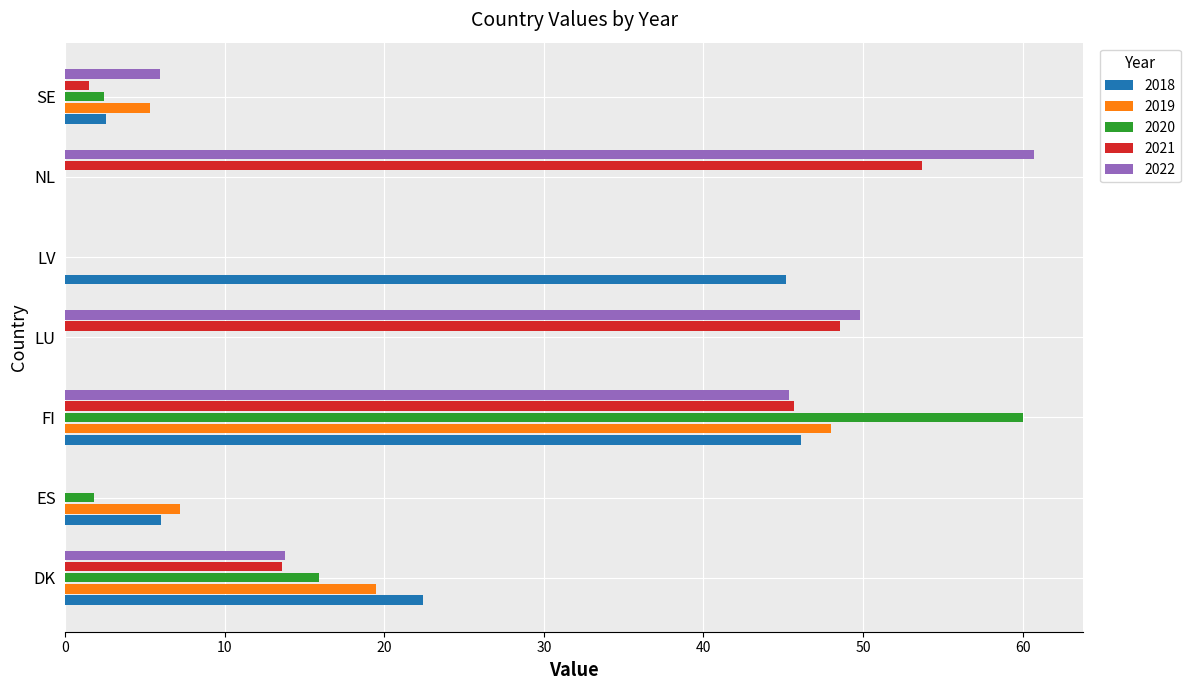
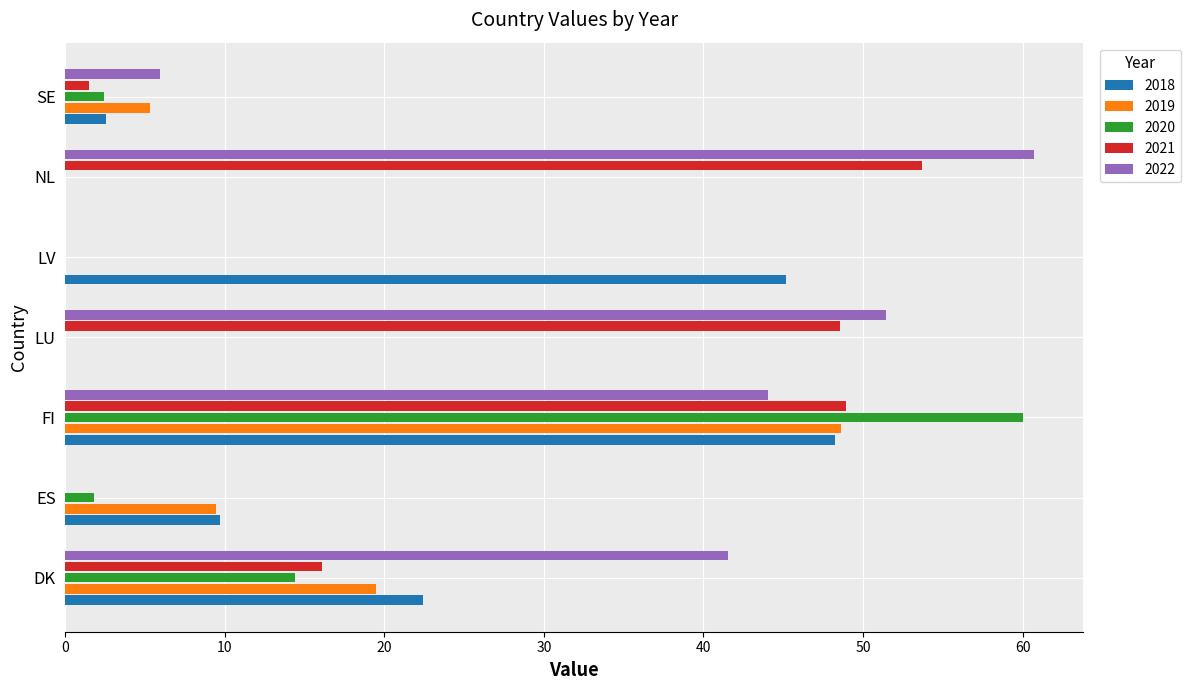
  {
    "2018": {
      "SE": 2.5,
      "NL": 0.0,
      "LV": 45.2,
      "LU": 0.0,
-     "FI": 46.1,
-     "ES": 6.0,
+     "FI": 48.2,
+     "ES": 9.7,
      "DK": 22.4
    },
    "2019": {
      "SE": 5.3,
      "NL": 0.0,
      "LV": 0.0,
      "LU": 0.0,
-     "FI": 48.0,
-     "ES": 7.2,
+     "FI": 48.6,
+     "ES": 9.4,
      "DK": 19.4
    },
    "2020": {
      "SE": 2.4,
      "NL": 0.0,
      "LV": 0.0,
      "LU": 0.0,
      "FI": 60.1,
      "ES": 1.8,
-     "DK": 15.9
+     "DK": 14.4
    },
    "2021": {
      "SE": 1.5,
      "NL": 53.7,
      "LV": 0.0,
      "LU": 48.6,
-     "FI": 45.7,
+     "FI": 48.9,
      "ES": 0.0,
-     "DK": 13.6
+     "DK": 16.1
    },
    "2022": {
      "SE": 5.9,
      "NL": 60.7,
      "LV": 0.0,
-     "LU": 49.8,
-     "FI": 45.4,
+     "LU": 51.5,
+     "FI": 44.0,
      "ES": 0.0,
-     "DK": 13.8
+     "DK": 41.5
    }
  }
